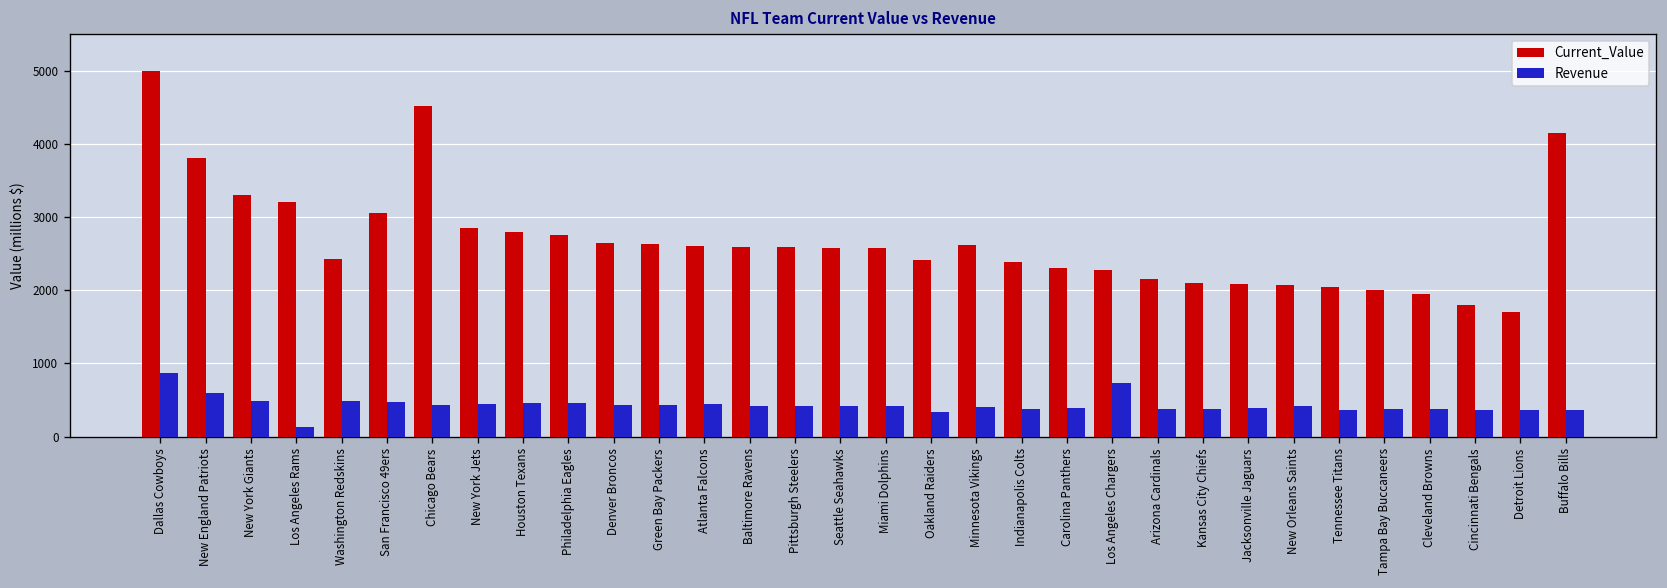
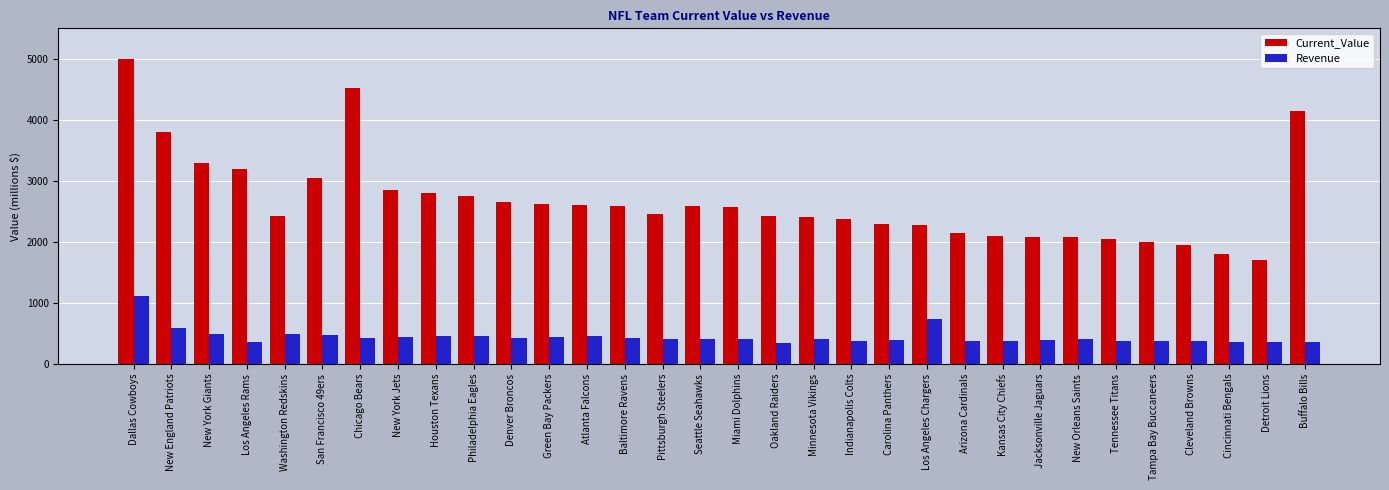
  {
    "Current_Value": {
      "Dallas Cowboys": 5000,
      "New England Patriots": 3800,
      "New York Giants": 3300,
      "Los Angeles Rams": 3200,
      "Washington Redskins": 2400,
      "San Francisco 49ers": 3100,
      "Chicago Bears": 4500,
      "New York Jets": 2900,
      "Houston Texans": 2800,
      "Philadelphia Eagles": 2800,
      "Denver Broncos": 2700,
      "Green Bay Packers": 2600,
      "Atlanta Falcons": 2600,
      "Baltimore Ravens": 2600,
-     "Pittsburgh Steelers": 2600,
+     "Pittsburgh Steelers": 2500,
      "Seattle Seahawks": 2600,
      "Miami Dolphins": 2600,
      "Oakland Raiders": 2400,
-     "Minnesota Vikings": 2600,
+     "Minnesota Vikings": 2400,
      "Indianapolis Colts": 2400,
      "Carolina Panthers": 2300,
      "Los Angeles Chargers": 2300,
      "Arizona Cardinals": 2200,
      "Kansas City Chiefs": 2100,
      "Jacksonville Jaguars": 2100,
      "New Orleans Saints": 2100,
      "Tennessee Titans": 2100,
      "Tampa Bay Buccaneers": 2000,
      "Cleveland Browns": 2000,
      "Cincinnati Bengals": 1800,
      "Detroit Lions": 1700,
      "Buffalo Bills": 4100
    },
    "Revenue": {
-     "Dallas Cowboys": 900,
+     "Dallas Cowboys": 1100,
      "New England Patriots": 600,
      "New York Giants": 500,
-     "Los Angeles Rams": 100,
+     "Los Angeles Rams": 400,
      "Washington Redskins": 500,
      "San Francisco 49ers": 500,
      "Chicago Bears": 400,
      "New York Jets": 400,
      "Houston Texans": 500,
      "Philadelphia Eagles": 500,
      "Denver Broncos": 400,
      "Green Bay Packers": 400,
      "Atlanta Falcons": 500,
      "Baltimore Ravens": 400,
      "Pittsburgh Steelers": 400,
      "Seattle Seahawks": 400,
      "Miami Dolphins": 400,
      "Oakland Raiders": 300,
      "Minnesota Vikings": 400,
      "Indianapolis Colts": 400,
      "Carolina Panthers": 400,
      "Los Angeles Chargers": 700,
      "Arizona Cardinals": 400,
      "Kansas City Chiefs": 400,
      "Jacksonville Jaguars": 400,
      "New Orleans Saints": 400,
      "Tennessee Titans": 400,
      "Tampa Bay Buccaneers": 400,
      "Cleveland Browns": 400,
      "Cincinnati Bengals": 400,
      "Detroit Lions": 400,
      "Buffalo Bills": 400
    }
  }
